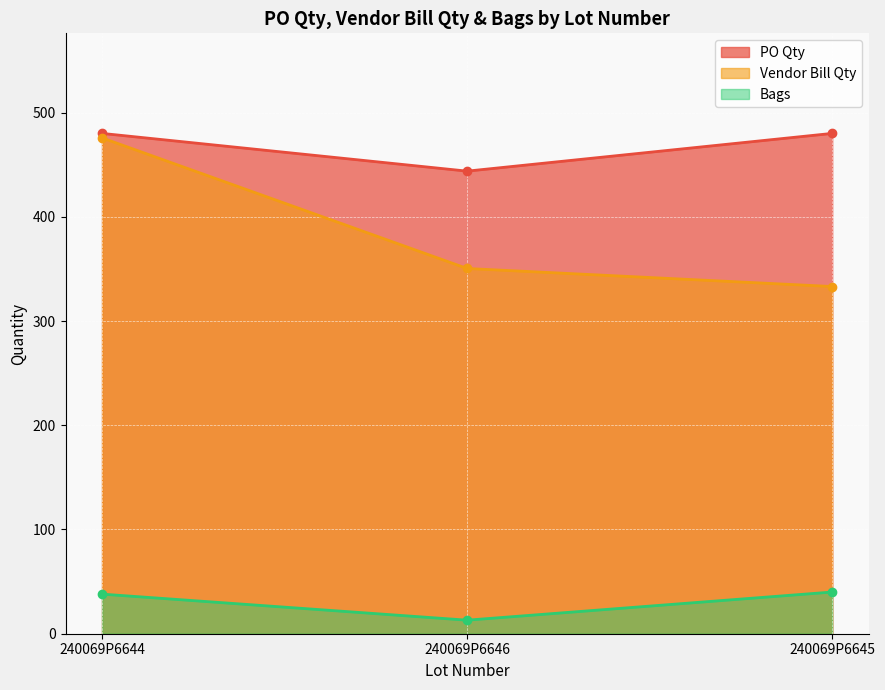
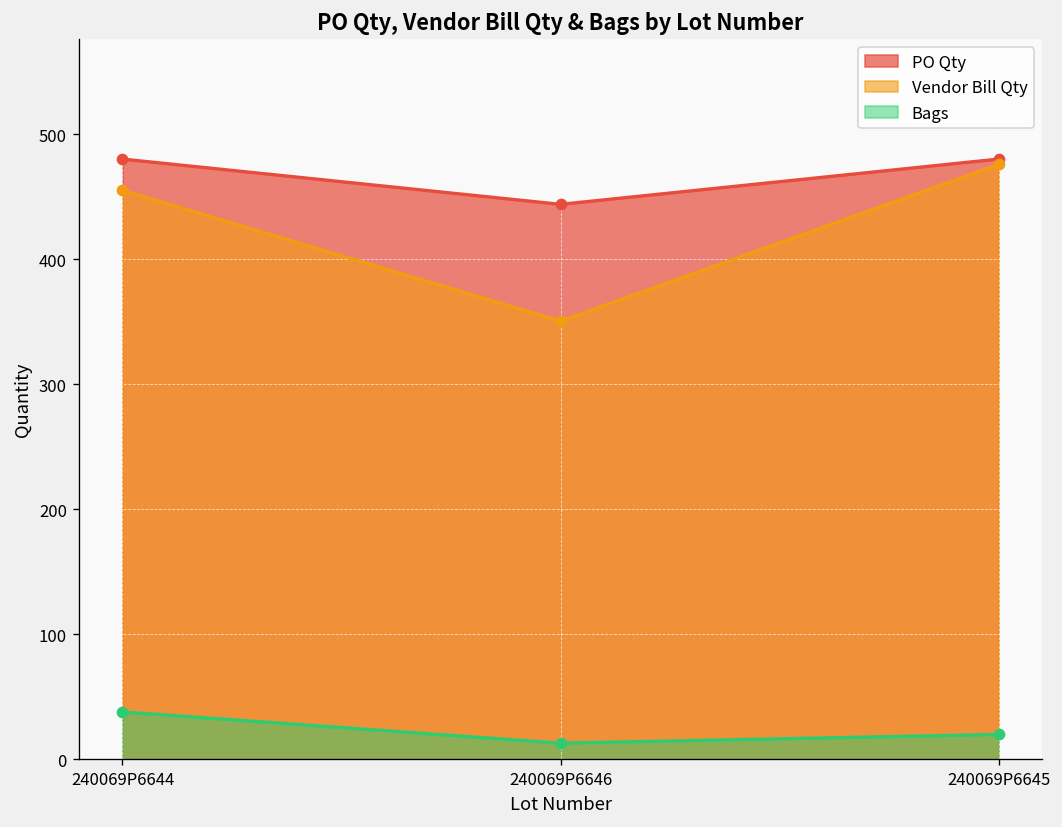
  {
    "PO Qty": {
      "240069P6644": 480,
      "240069P6646": 444,
      "240069P6645": 480
    },
    "Vendor Bill Qty": {
-     "240069P6644": 476,
+     "240069P6644": 455,
      "240069P6646": 350,
-     "240069P6645": 333
+     "240069P6645": 476
    },
    "Bags": {
      "240069P6644": 38,
      "240069P6646": 13,
-     "240069P6645": 40
+     "240069P6645": 20
    }
  }
